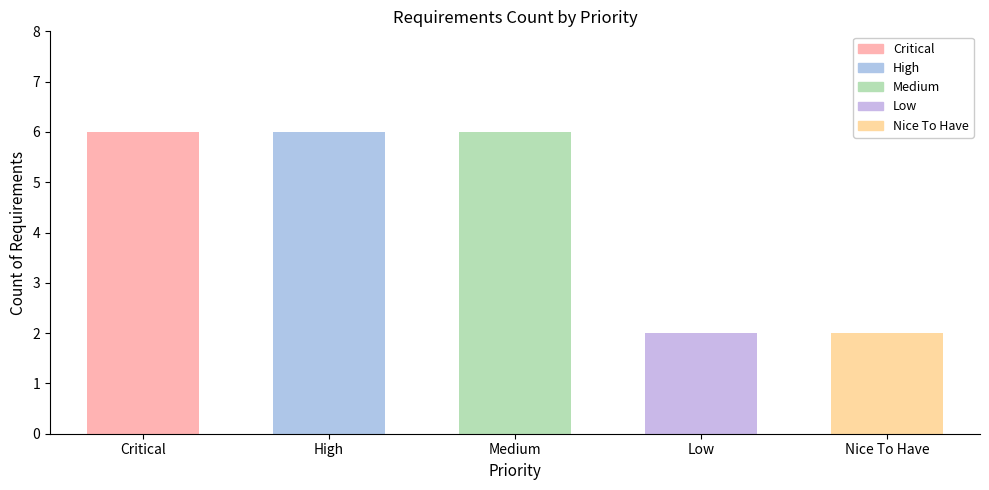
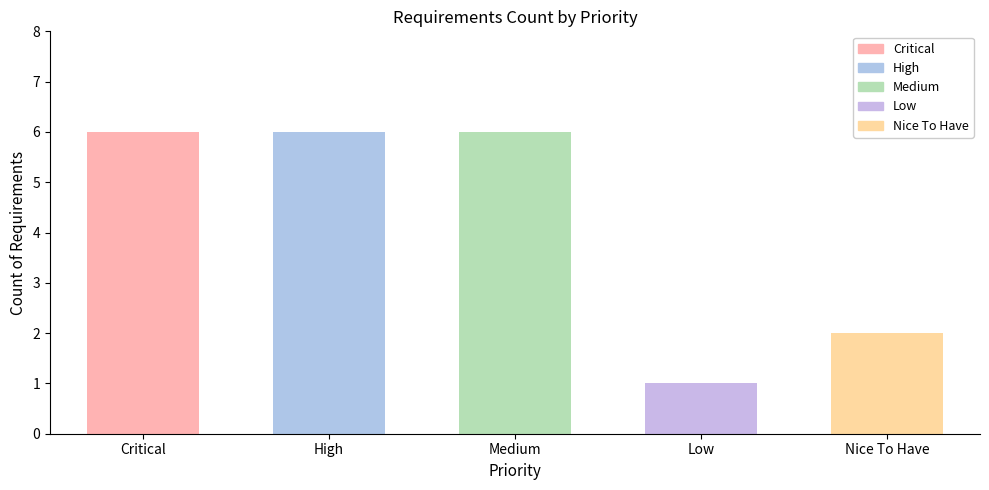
  {
    "Critical": 6,
    "High": 6,
    "Medium": 6,
-   "Low": 2,
+   "Low": 1,
    "Nice To Have": 2
  }
